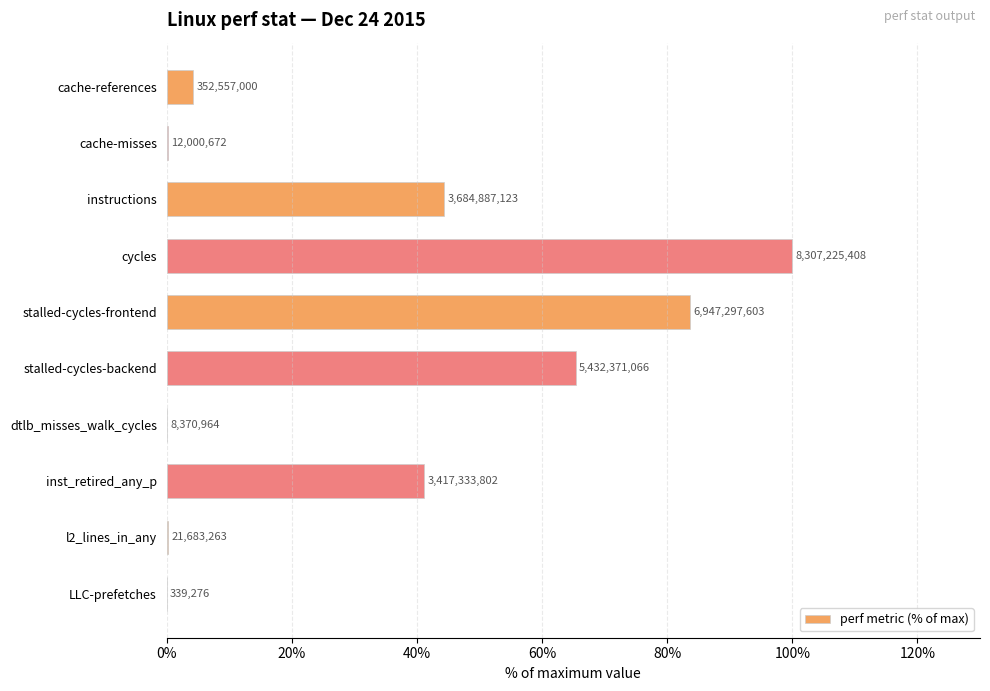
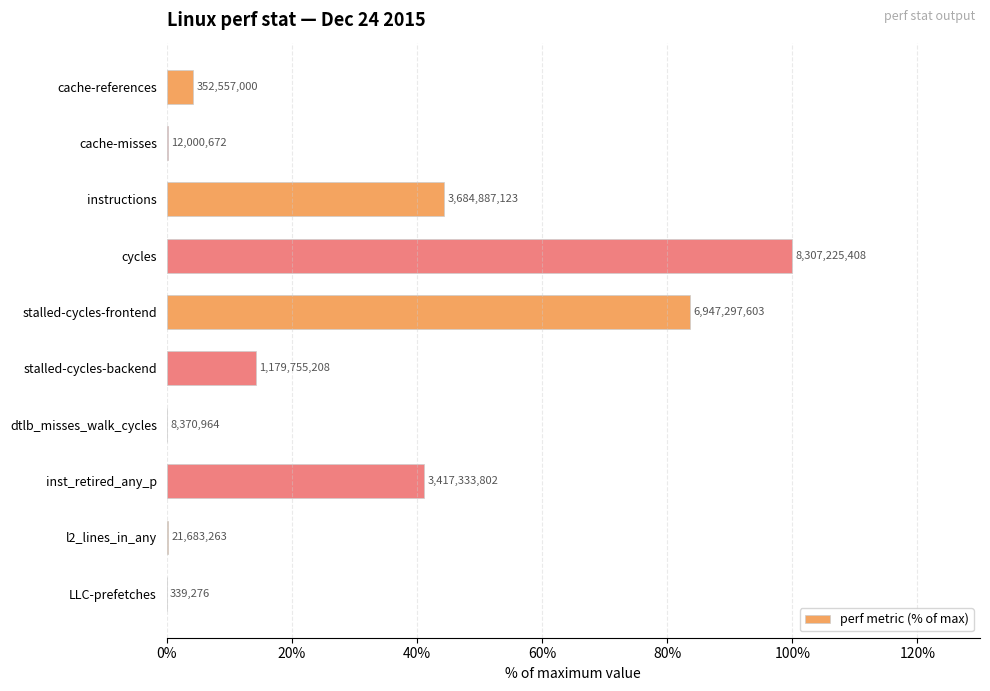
  {
-   "stalled-cycles-backend": "5,432,371,066"
+   "stalled-cycles-backend": "1,179,755,208"
  }
